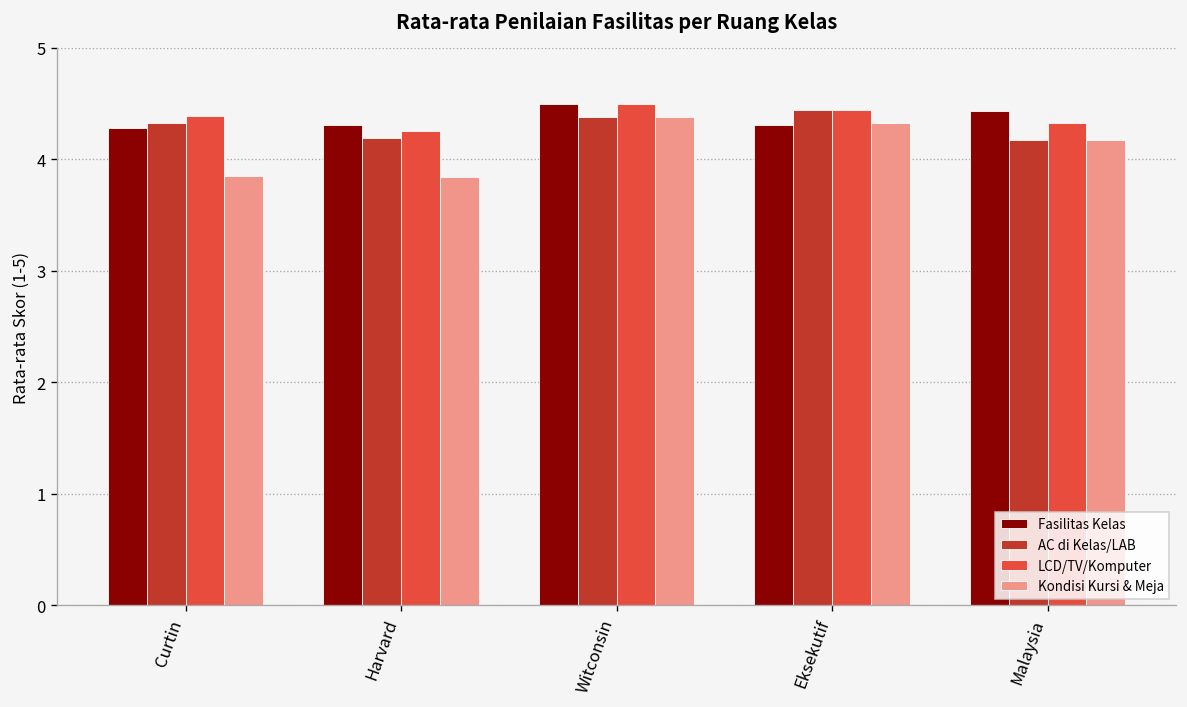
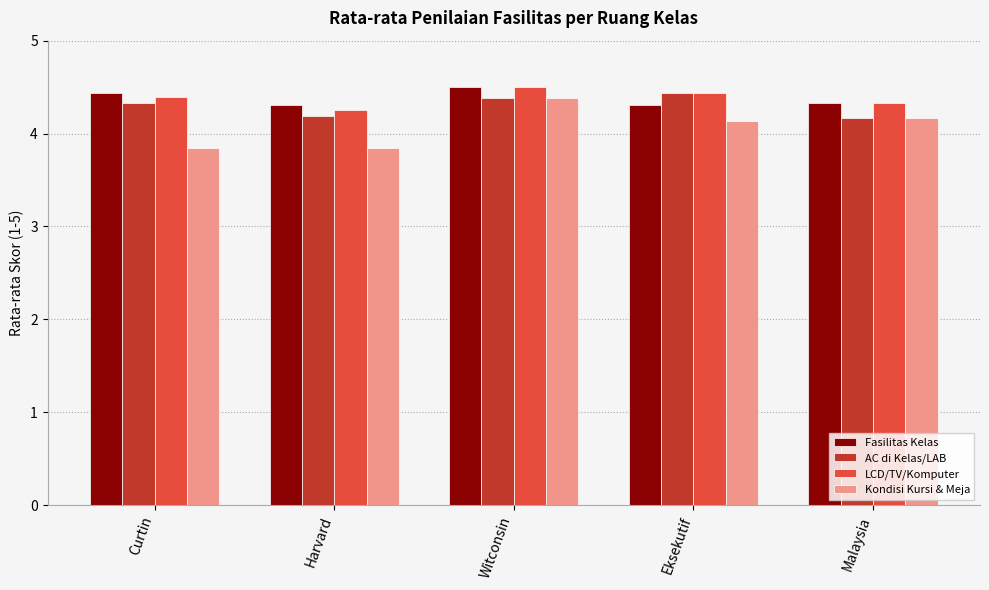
  {
    "Fasilitas Kelas": {
-     "Curtin": 4.3,
+     "Curtin": 4.4,
      "Harvard": 4.3,
      "Witconsin": 4.5,
      "Eksekutif": 4.3,
-     "Malaysia": 4.4
+     "Malaysia": 4.3
    },
    "Kondisi Kursi & Meja": {
      "Curtin": 3.9,
      "Harvard": 3.8,
      "Witconsin": 4.4,
-     "Eksekutif": 4.3,
+     "Eksekutif": 4.1,
      "Malaysia": 4.2
    }
  }
